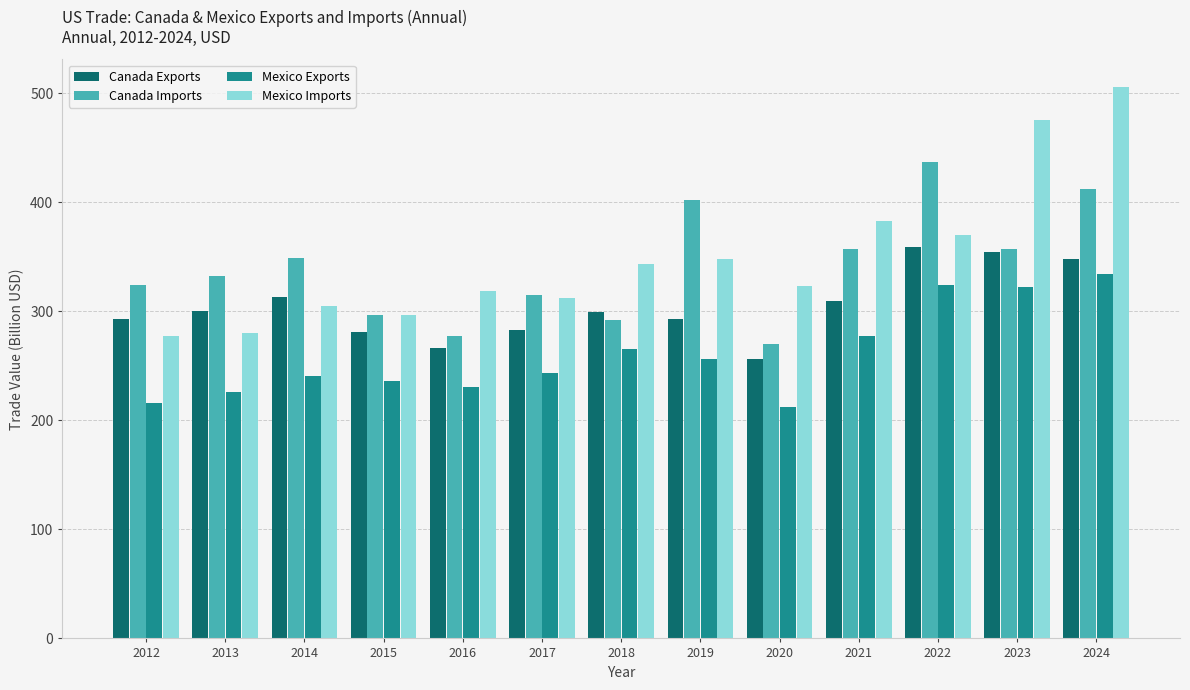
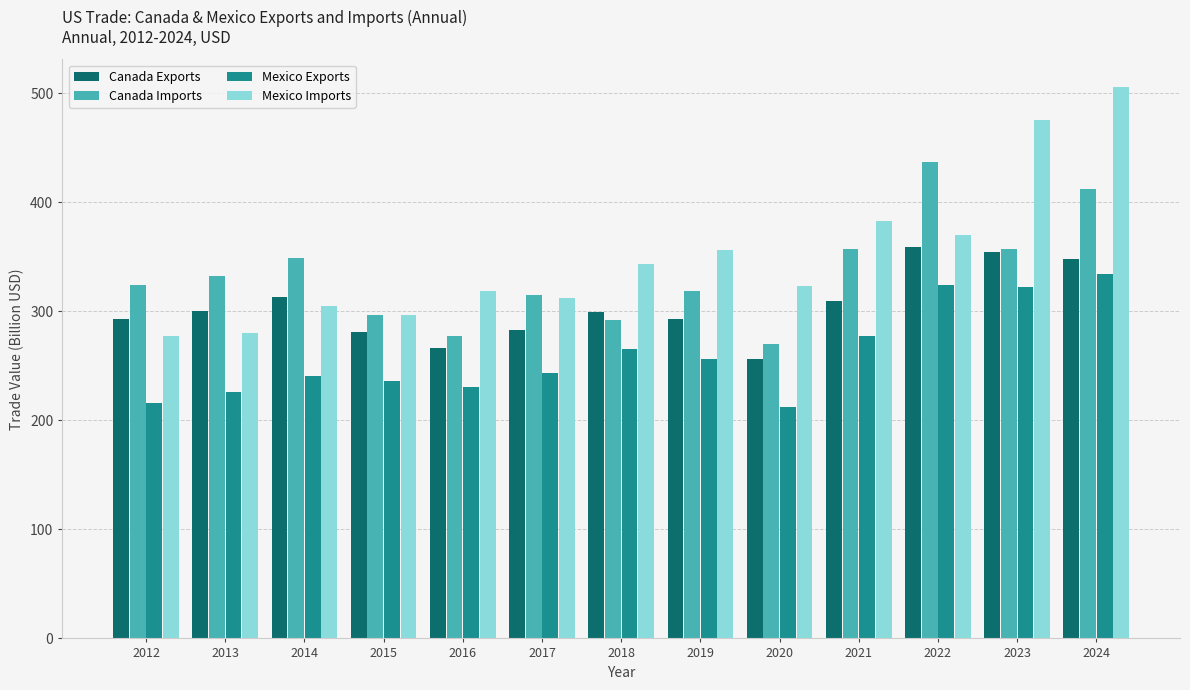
  {
    "Canada Imports": {
      "2012": 324,
      "2013": 333,
      "2014": 349,
      "2015": 296,
      "2016": 278,
      "2017": 315,
      "2018": 293,
-     "2019": 402,
+     "2019": 319,
      "2020": 270,
      "2021": 357,
      "2022": 437,
      "2023": 358,
      "2024": 413
    },
    "Mexico Imports": {
      "2012": 278,
      "2013": 281,
      "2014": 305,
      "2015": 296,
      "2016": 318,
      "2017": 313,
      "2018": 344,
-     "2019": 348,
+     "2019": 356,
      "2020": 323,
      "2021": 383,
      "2022": 370,
      "2023": 475,
      "2024": 506
    }
  }
